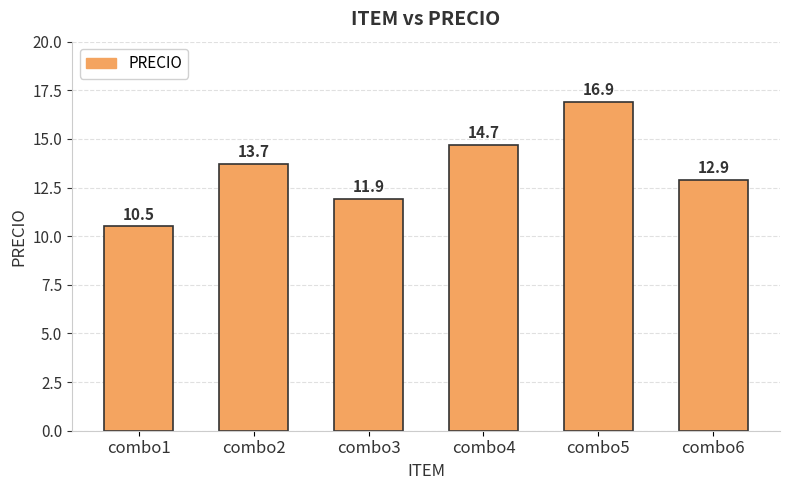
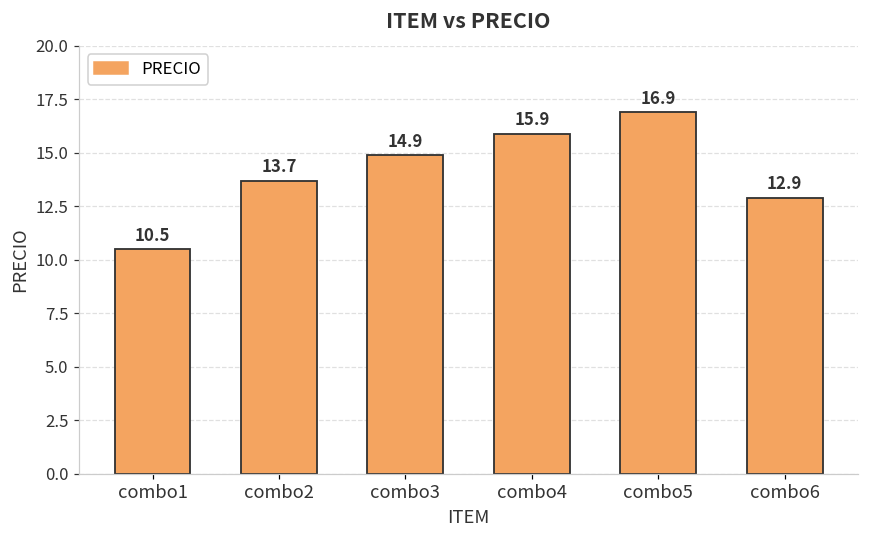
  {
    "combo1": 10.5,
    "combo2": 13.7,
-   "combo3": 11.9,
-   "combo4": 14.7,
+   "combo3": 14.9,
+   "combo4": 15.9,
    "combo5": 16.9,
    "combo6": 12.9
  }
